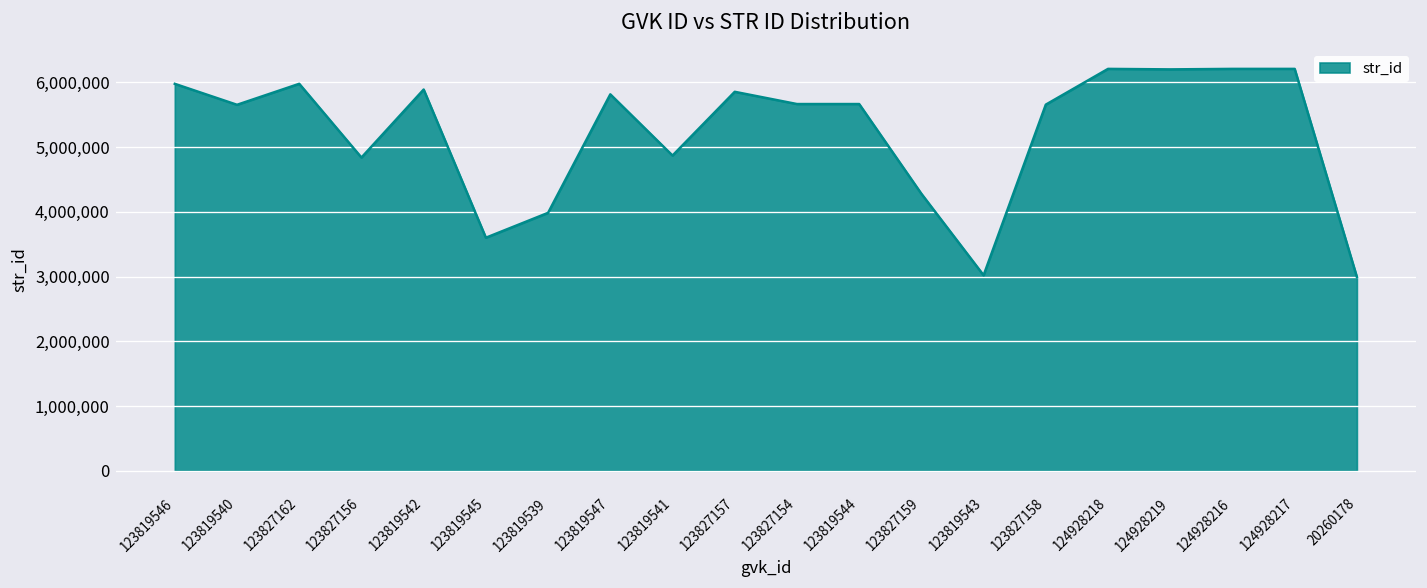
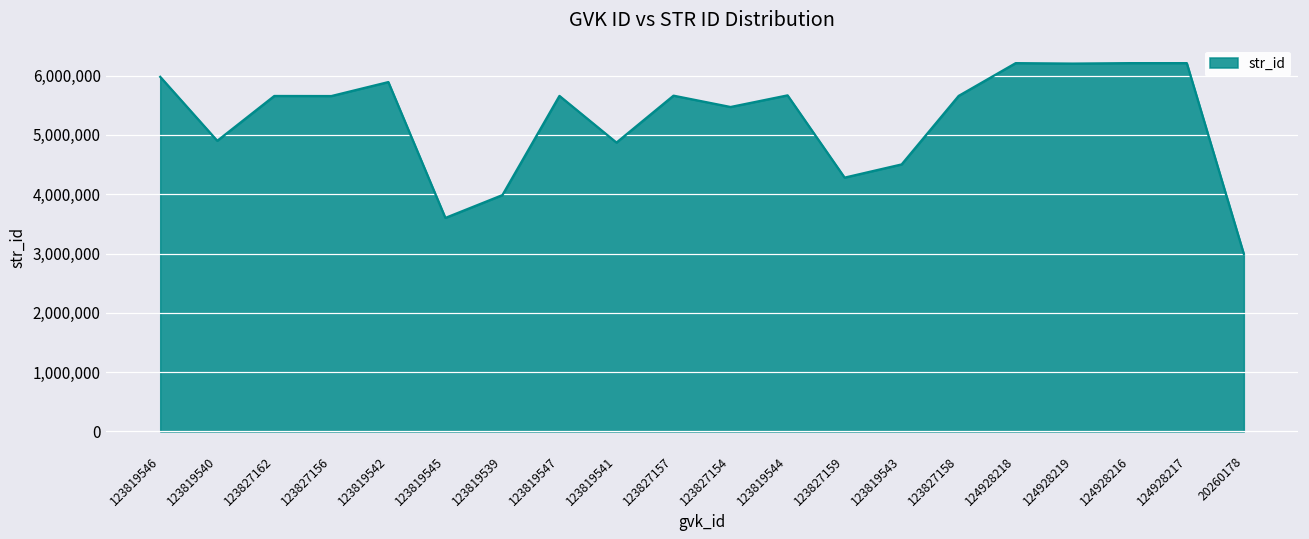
  {
    "123819546": "6,000,000",
-   "123819540": "5,700,000",
-   "123827162": "6,000,000",
-   "123827156": "4,800,000",
+   "123819540": "4,900,000",
+   "123827162": "5,700,000",
+   "123827156": "5,700,000",
    "123819542": "5,900,000",
    "123819545": "3,600,000",
    "123819539": "4,000,000",
-   "123819547": "5,800,000",
+   "123819547": "5,700,000",
    "123819541": "4,900,000",
-   "123827157": "5,900,000",
-   "123827154": "5,700,000",
+   "123827157": "5,700,000",
+   "123827154": "5,500,000",
    "123819544": "5,700,000",
    "123827159": "4,300,000",
-   "123819543": "3,000,000",
+   "123819543": "4,500,000",
    "123827158": "5,700,000",
    "124928218": "6,200,000",
    "124928219": "6,200,000",
    "124928216": "6,200,000",
    "124928217": "6,200,000",
    "20260178": "3,000,000"
  }
